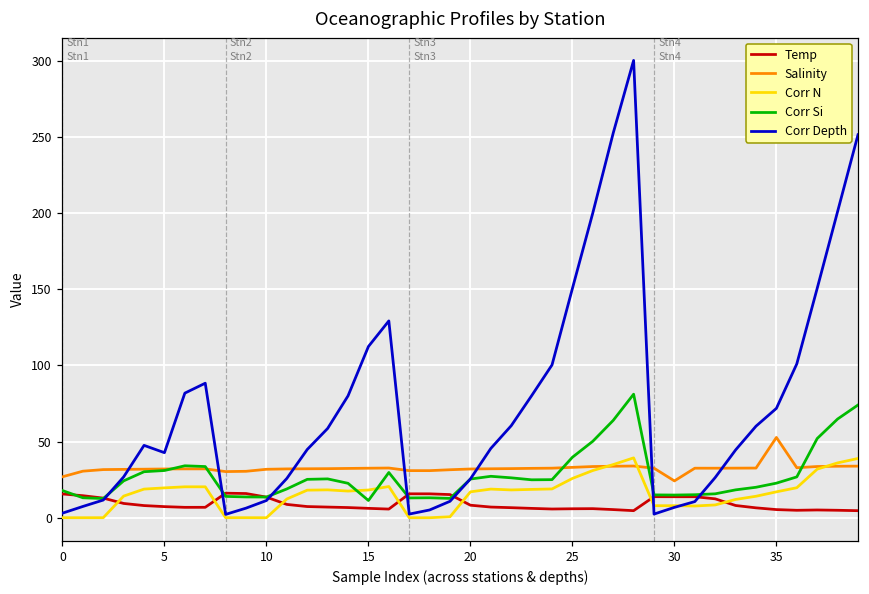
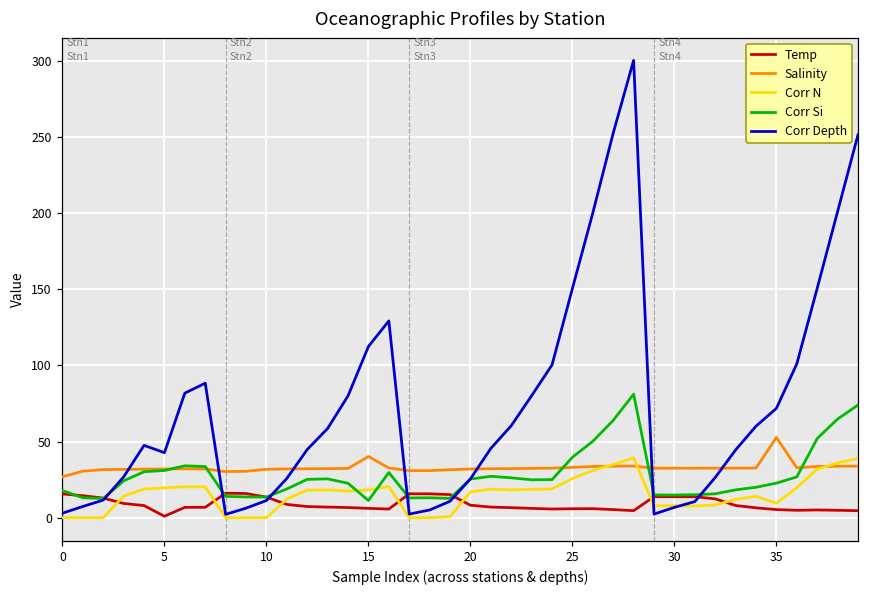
  {
    "Temp": {
      "0": 16,
-     "5": 7,
+     "5": 1,
      "15": 6,
      "20": 8,
      "25": 6,
      "35": 5
    },
    "Salinity": {
      "0": 27,
      "10": 32,
-     "15": 33,
+     "15": 40,
      "20": 32,
      "25": 33,
-     "30": 24,
+     "30": 33,
      "35": 53
    },
    "Corr N": {
      "0": 0,
      "5": 20,
      "10": 0,
      "15": 18,
      "20": 17,
      "25": 26,
-     "35": 17
+     "35": 10
    },
    "Corr Si": {
      "0": 18,
      "15": 11,
      "25": 40,
      "35": 23
    },
    "Corr Depth": {
      "0": 3,
      "5": 43,
      "10": 11,
      "15": 112,
      "25": 151,
      "35": 72
    }
  }
